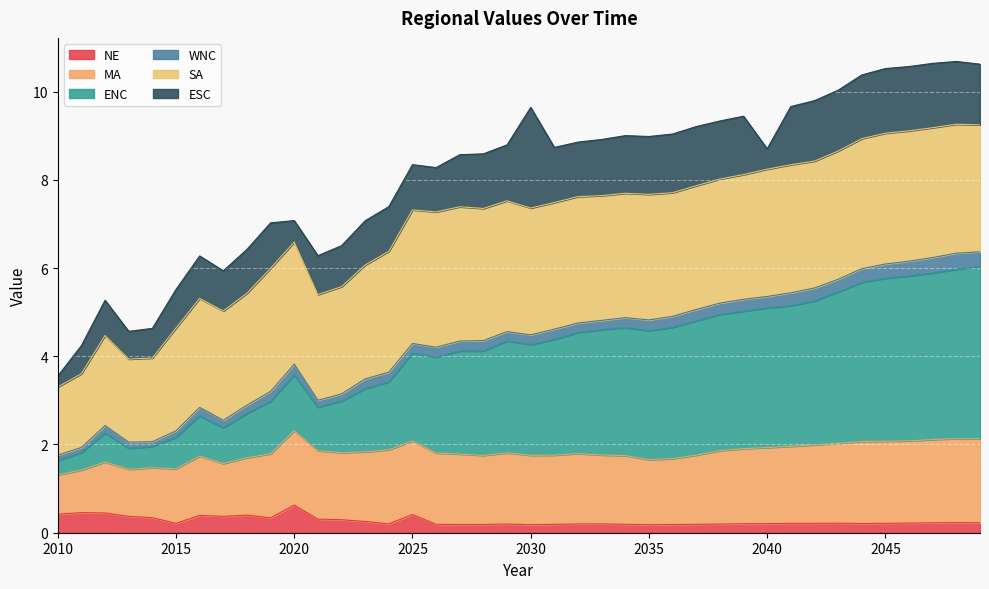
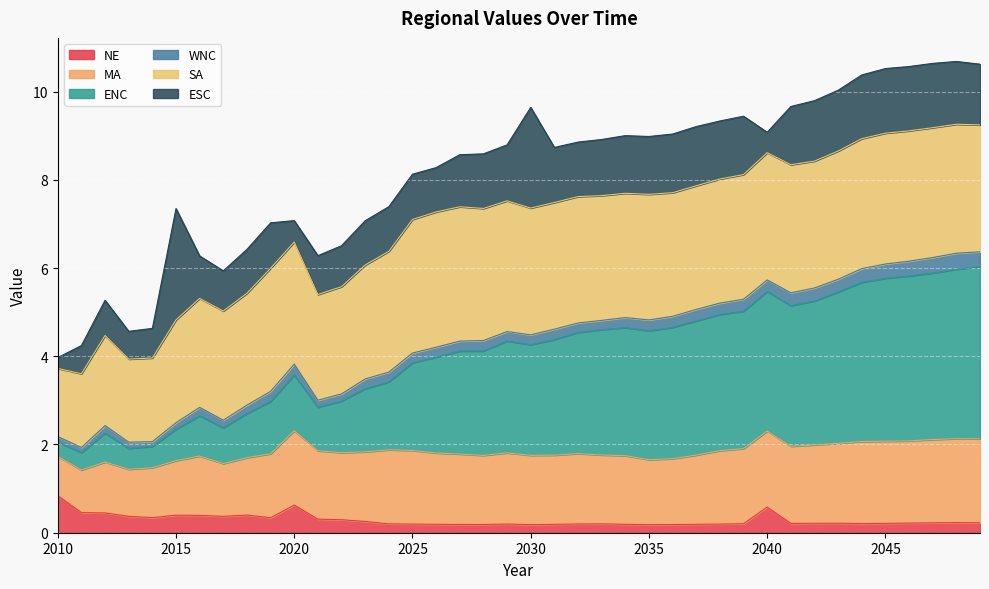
  {
    "NE": {
-     "2010": 0.4,
-     "2015": 0.2,
+     "2010": 0.8,
+     "2015": 0.4,
      "2020": 0.6,
-     "2025": 0.4,
+     "2025": 0.2,
      "2030": 0.2,
      "2035": 0.2,
-     "2040": 0.2,
+     "2040": 0.6,
      "2045": 0.2
    },
    "ESC": {
      "2010": 0.2,
-     "2015": 0.9,
+     "2015": 2.5,
      "2020": 0.5,
      "2025": 1.0,
      "2030": 2.3,
      "2035": 1.3,
      "2040": 0.5,
      "2045": 1.5
    }
  }
